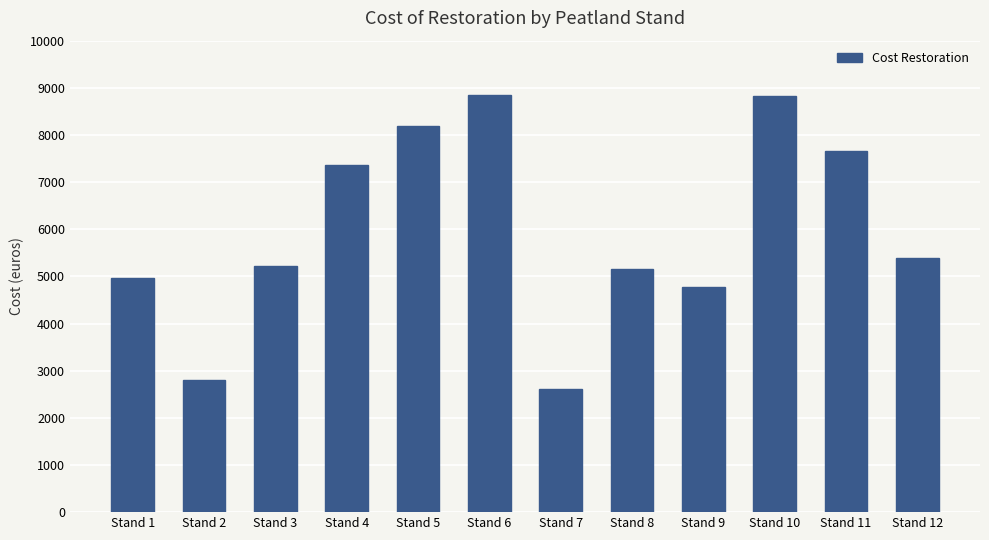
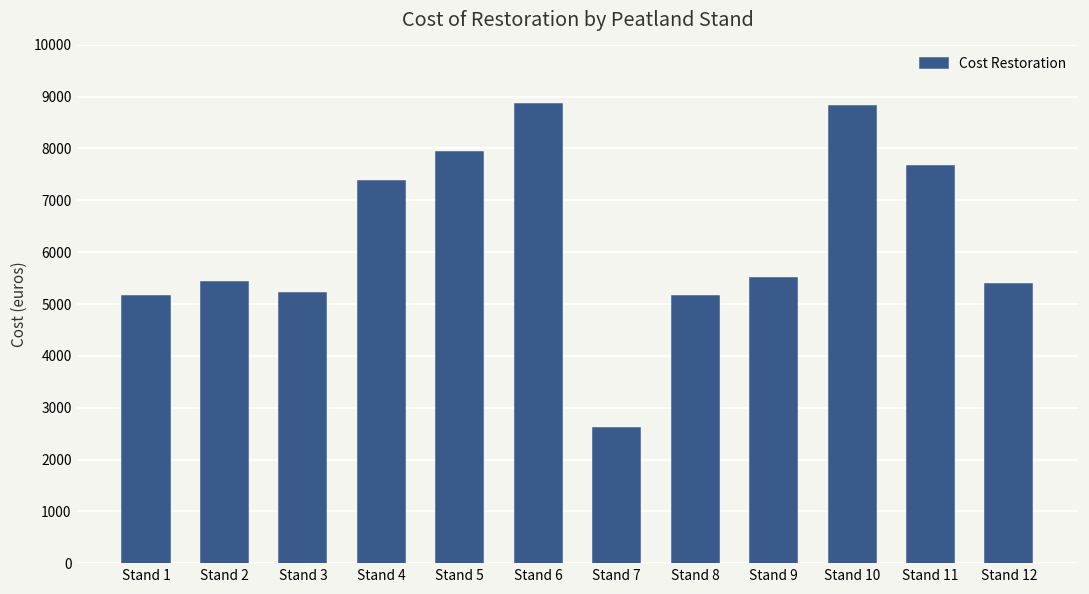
  {
-   "Stand 1": 5000,
-   "Stand 2": 2800,
+   "Stand 1": 5200,
+   "Stand 2": 5400,
    "Stand 3": 5200,
    "Stand 4": 7400,
-   "Stand 5": 8200,
+   "Stand 5": 7900,
    "Stand 6": 8800,
    "Stand 7": 2600,
    "Stand 8": 5200,
-   "Stand 9": 4800,
+   "Stand 9": 5500,
    "Stand 10": 8800,
    "Stand 11": 7700,
    "Stand 12": 5400
  }
